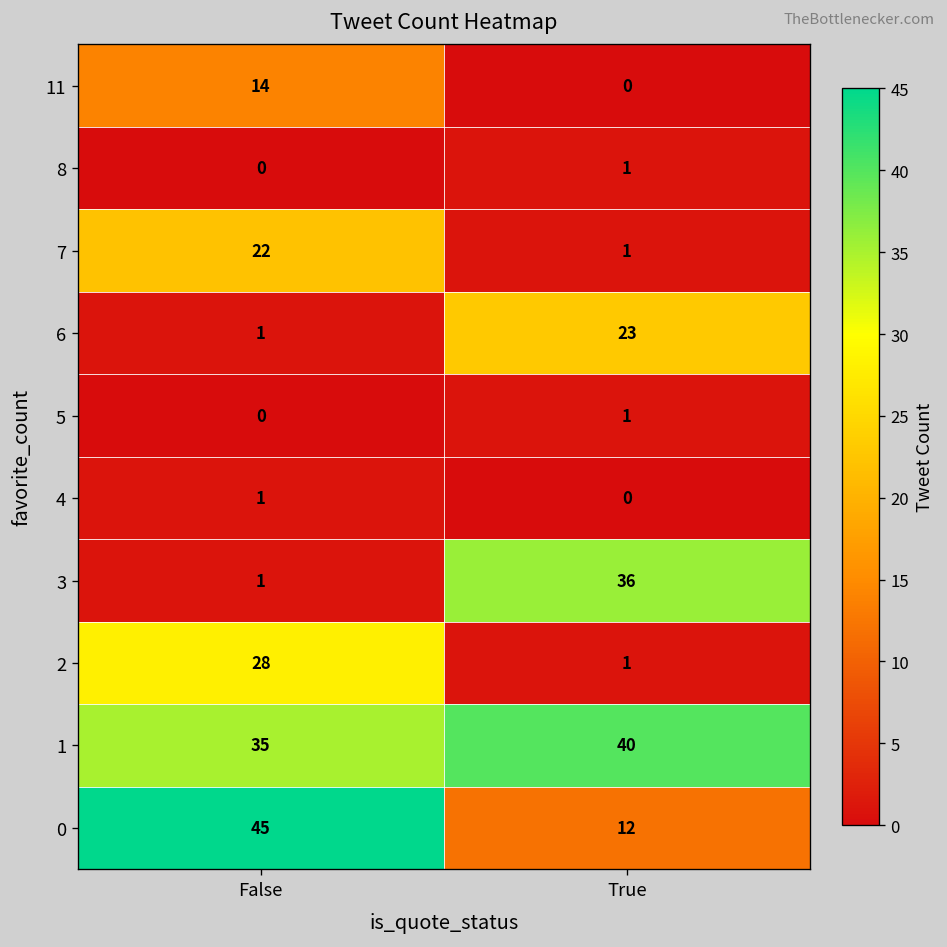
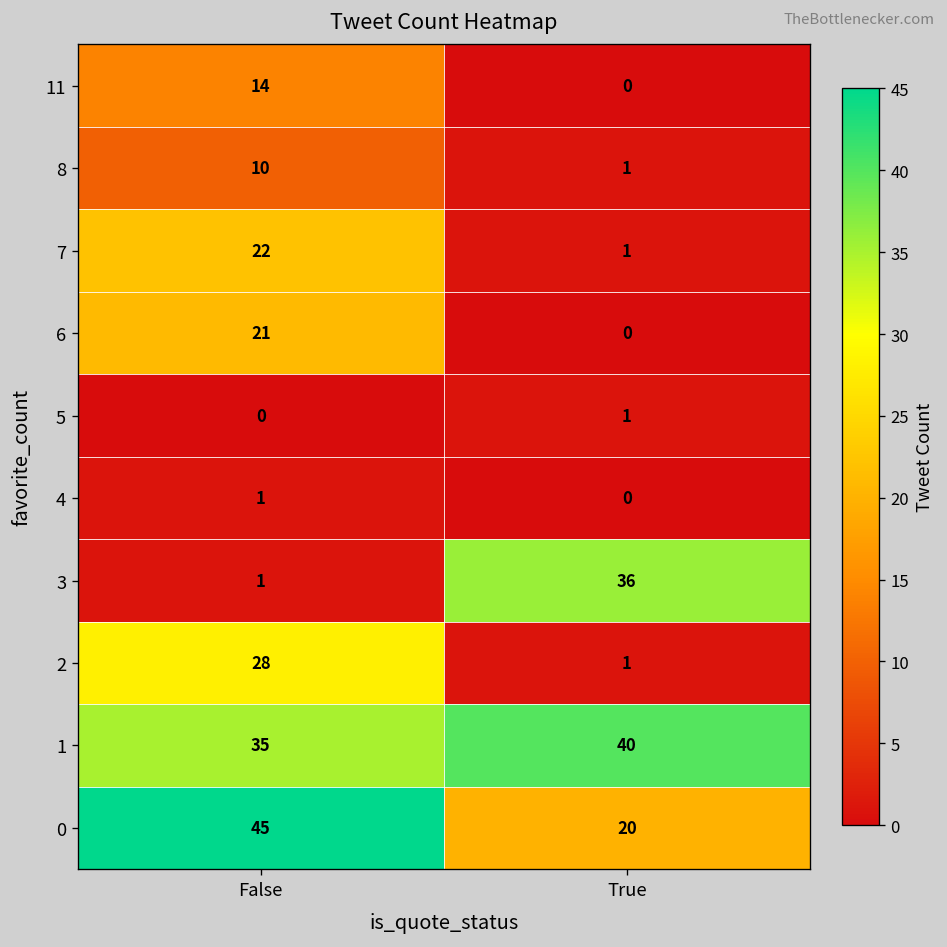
  {
    "11": {
      "False": 14,
      "True": 0
    },
    "8": {
-     "False": 0,
+     "False": 10,
      "True": 1
    },
    "7": {
      "False": 22,
      "True": 1
    },
    "6": {
-     "False": 1,
-     "True": 23
+     "False": 21,
+     "True": 0
    },
    "5": {
      "False": 0,
      "True": 1
    },
    "4": {
      "False": 1,
      "True": 0
    },
    "3": {
      "False": 1,
      "True": 36
    },
    "2": {
      "False": 28,
      "True": 1
    },
    "1": {
      "False": 35,
      "True": 40
    },
    "0": {
      "False": 45,
-     "True": 12
+     "True": 20
    }
  }
